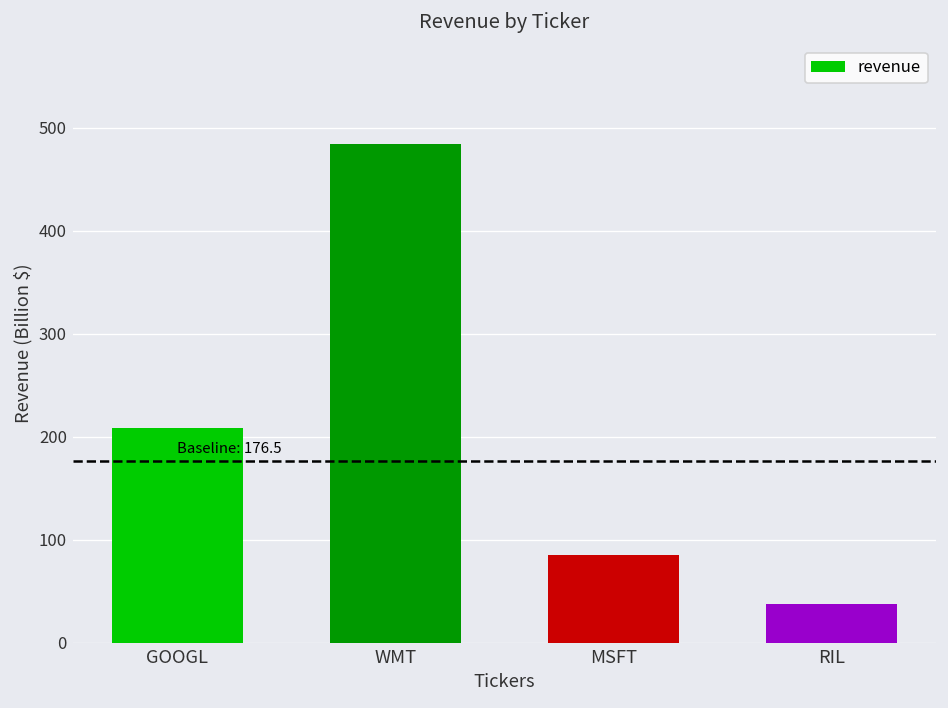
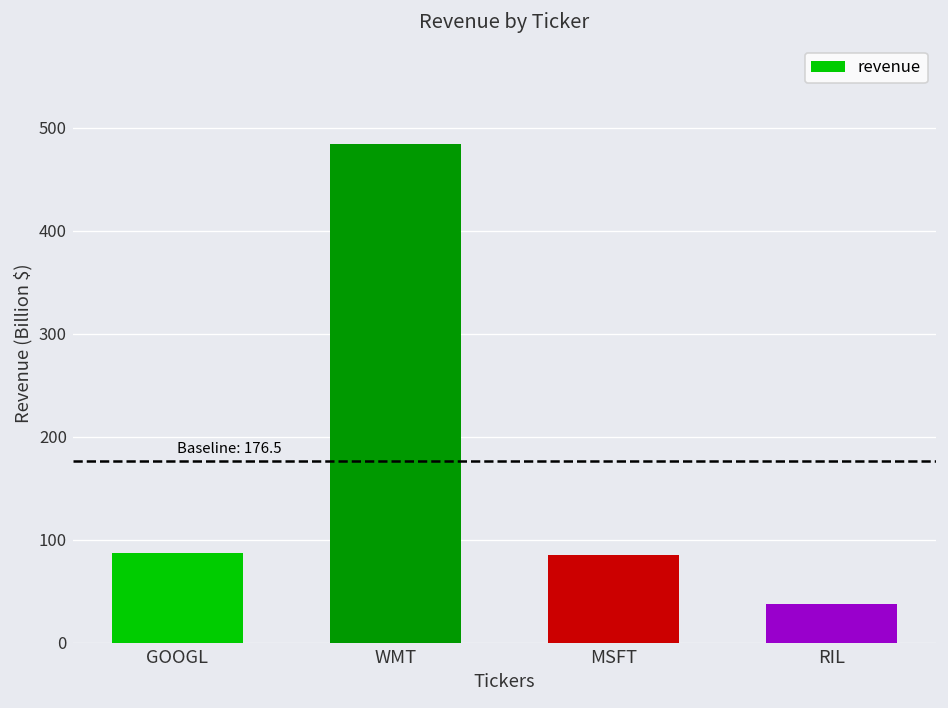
  {
-   "GOOGL": 210,
+   "GOOGL": 90,
    "WMT": 480,
    "MSFT": 90,
    "RIL": 40
  }
